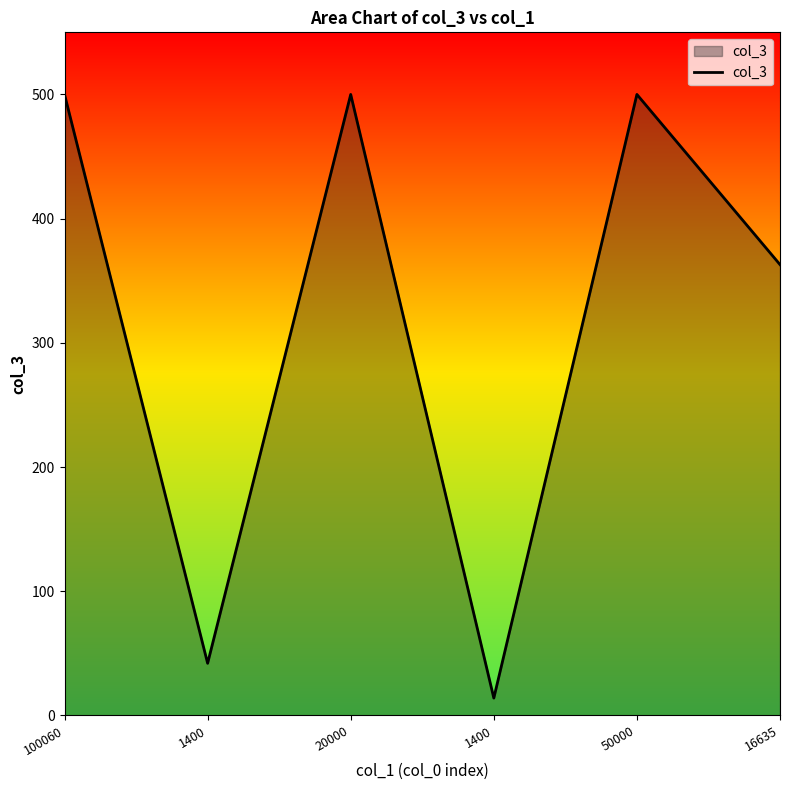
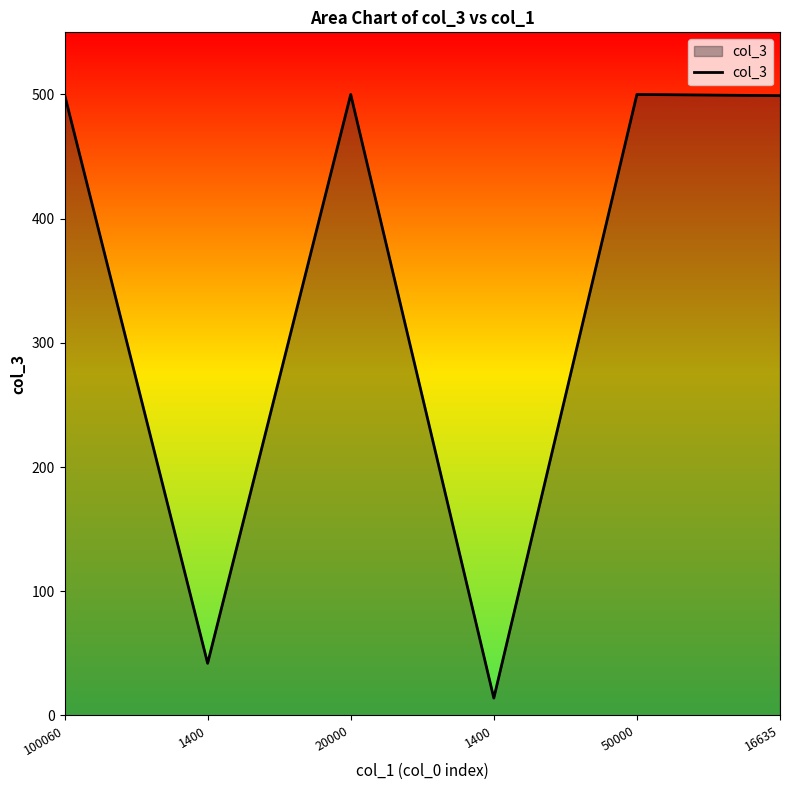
  {
    "100060": 500,
    "20000": 500,
    "50000": 500,
-   "16635": 363
+   "16635": 499
  }
